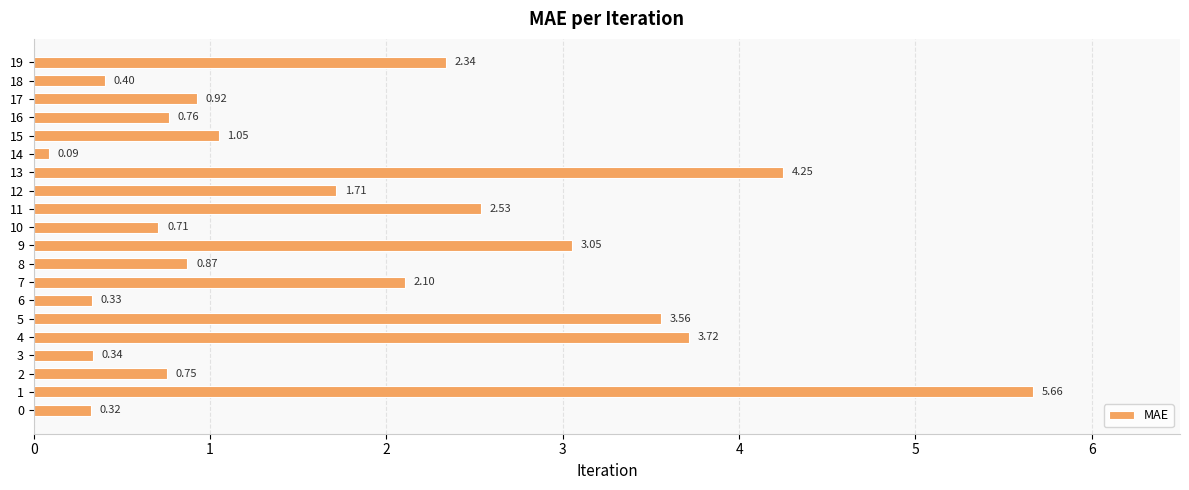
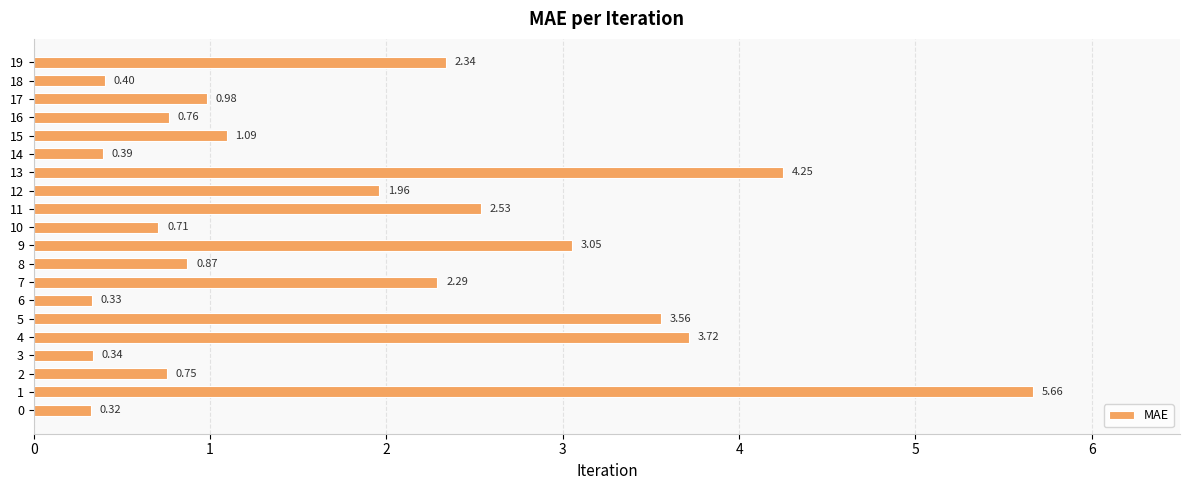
  {
    "19": 2.34,
    "18": 0.40,
-   "17": 0.92,
+   "17": 0.98,
    "16": 0.76,
-   "15": 1.05,
-   "14": 0.09,
+   "15": 1.09,
+   "14": 0.39,
    "13": 4.25,
-   "12": 1.71,
+   "12": 1.96,
    "11": 2.53,
    "10": 0.71,
    "9": 3.05,
    "8": 0.87,
-   "7": 2.10,
+   "7": 2.29,
    "6": 0.33,
    "5": 3.56,
    "4": 3.72,
    "3": 0.34,
    "2": 0.75,
    "1": 5.66,
    "0": 0.32
  }
